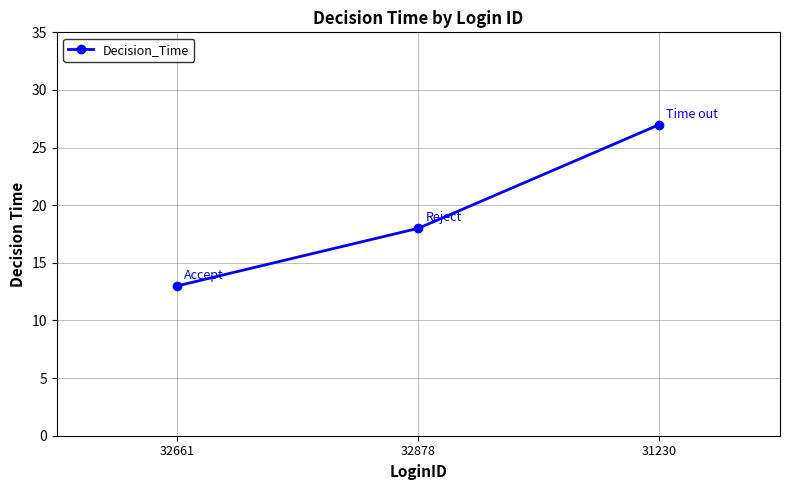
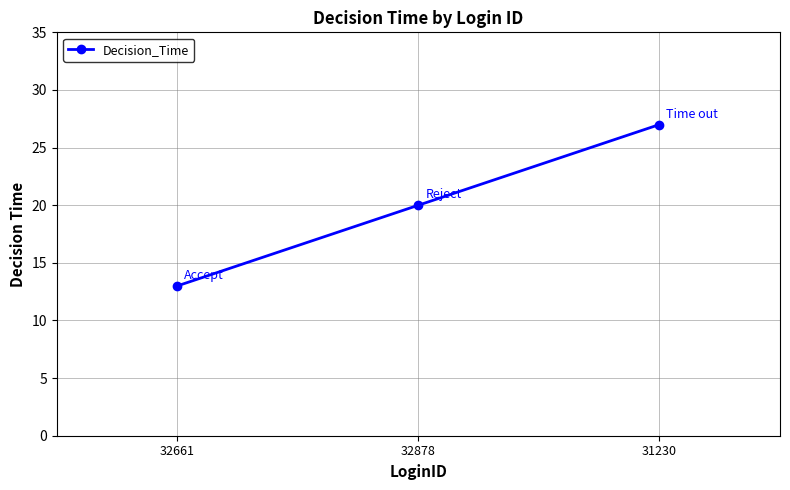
  {
    "32661": 13,
-   "32878": 18,
+   "32878": 20,
    "31230": 27
  }
